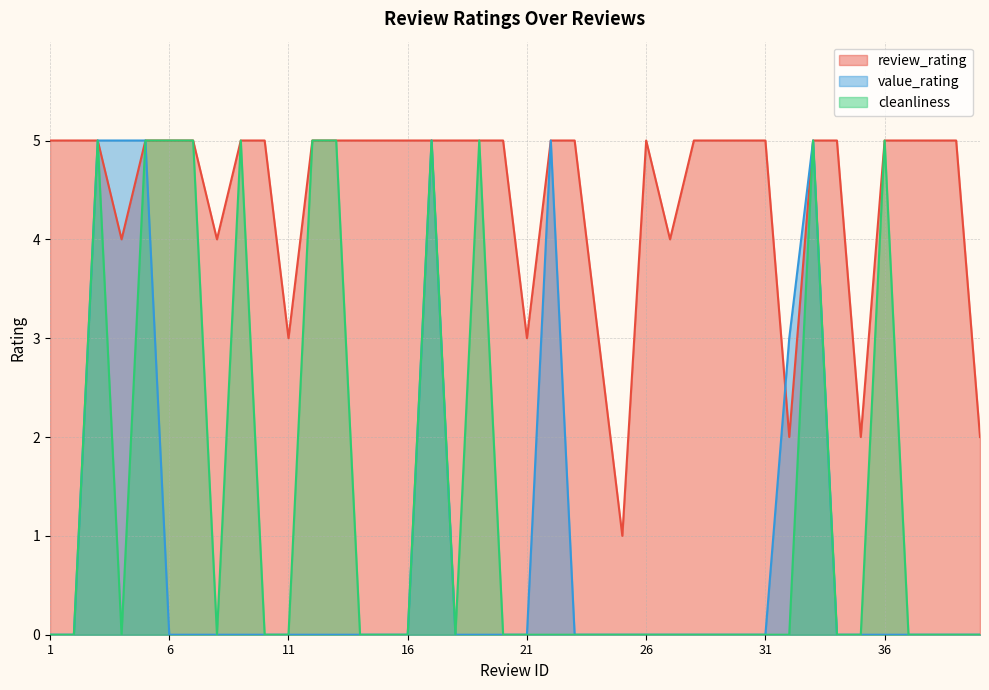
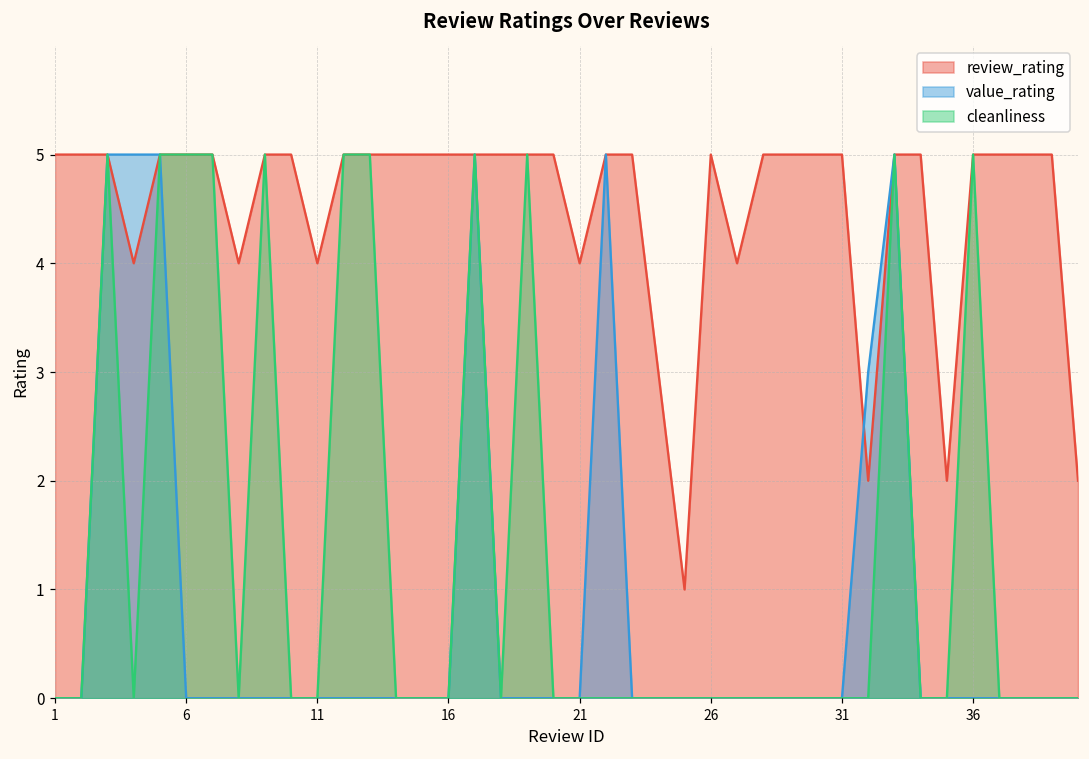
  {
    "review_rating": {
      "1": 5,
-     "11": 3,
+     "11": 4,
      "16": 5,
-     "21": 3,
+     "21": 4,
      "26": 5,
      "31": 5
    },
    "value_rating": {
      "6": 0,
      "36": 0
    }
  }
